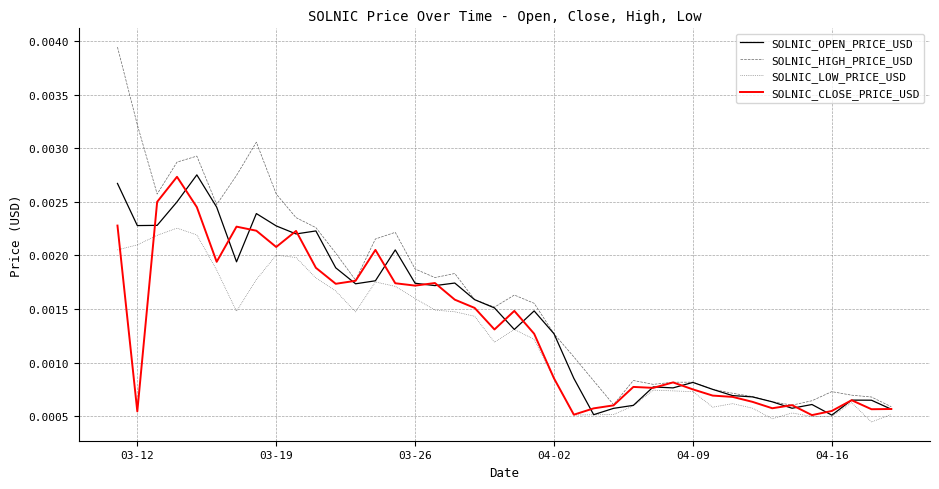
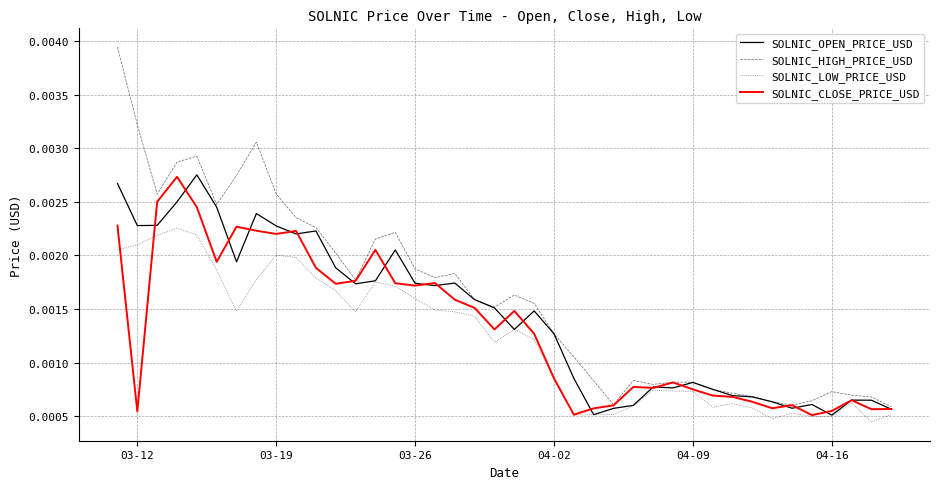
  {
    "SOLNIC_CLOSE_PRICE_USD": {
      "03-12": 0.00054,
-     "03-19": 0.00208,
+     "03-19": 0.00220,
      "04-16": 0.00055
    }
  }
